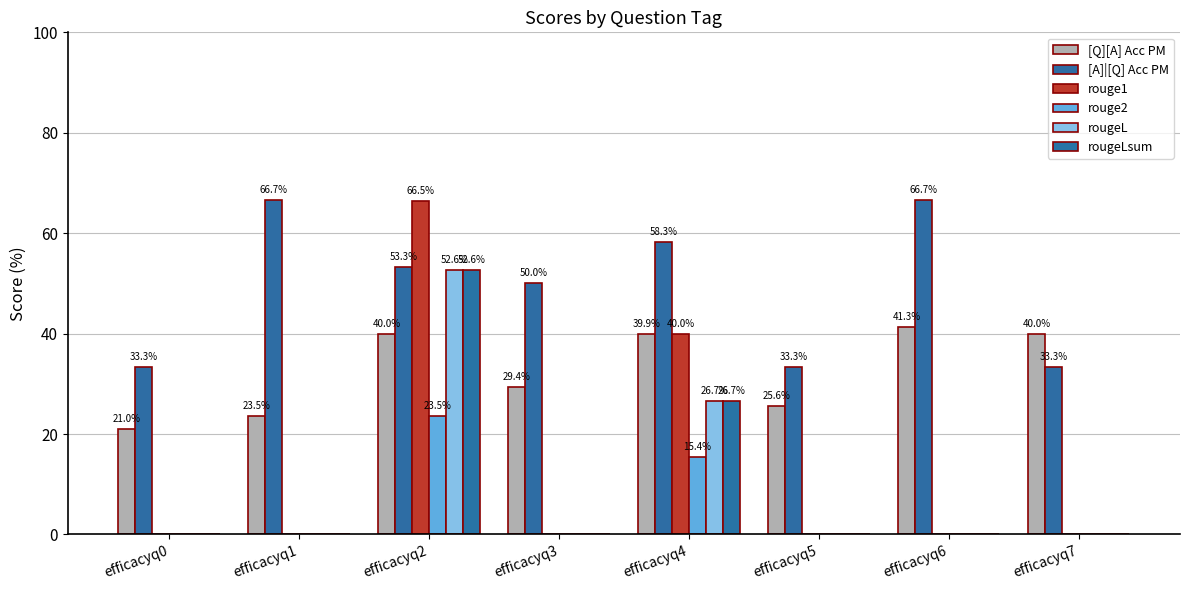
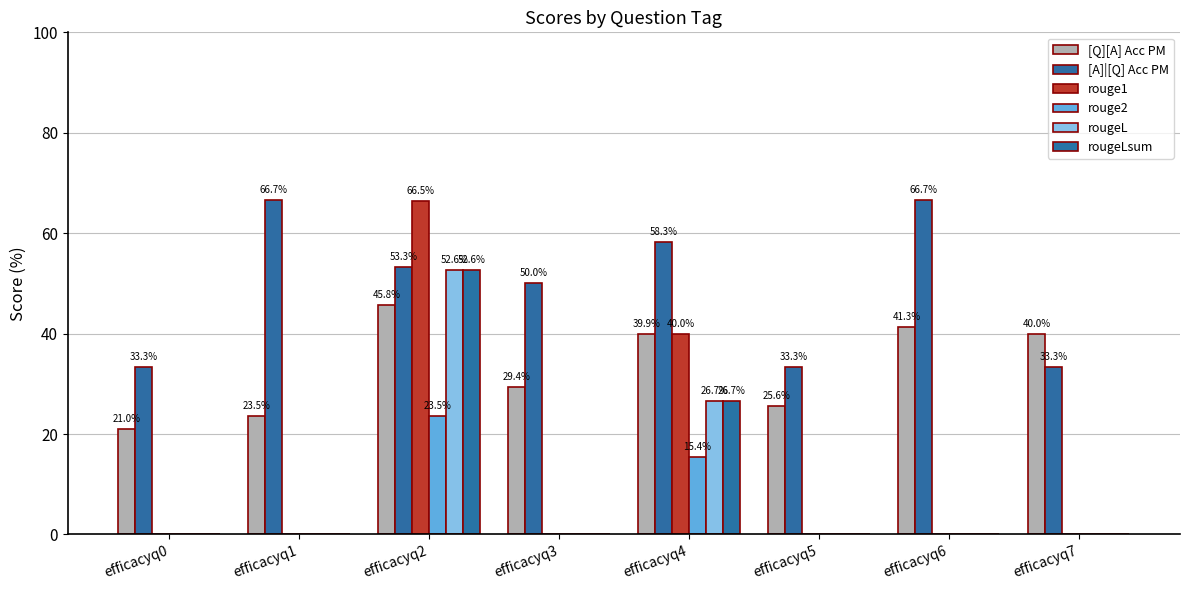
  {
    "[Q][A] Acc PM": {
      "efficacyq0": "21.0%",
      "efficacyq1": "23.5%",
-     "efficacyq2": "40.0%",
+     "efficacyq2": "45.8%",
      "efficacyq3": "29.4%",
      "efficacyq4": "39.9%",
      "efficacyq5": "25.6%",
      "efficacyq6": "41.3%",
      "efficacyq7": "40.0%"
    },
    "rouge1": {
      "efficacyq2": "66.5%",
      "efficacyq4": "40.0%"
    }
  }
